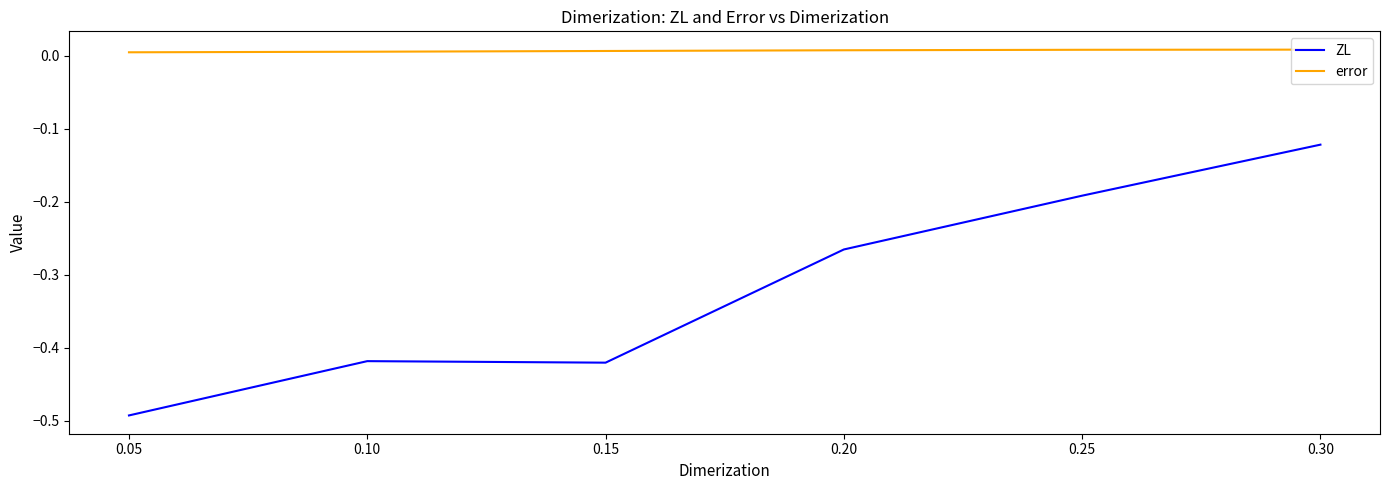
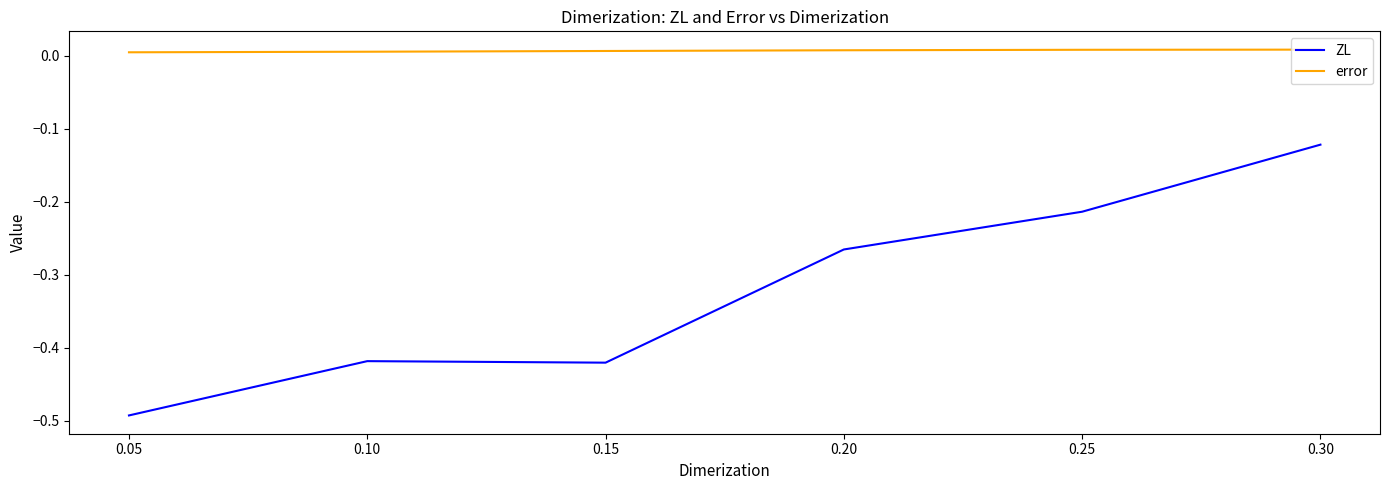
  {
    "ZL": {
      "0.05": -0.49,
      "0.10": -0.42,
      "0.15": -0.42,
      "0.20": -0.27,
-     "0.25": -0.19,
+     "0.25": -0.21,
      "0.30": -0.12
    },
    "error": {
      "0.05": 0.00,
      "0.10": 0.01,
      "0.15": 0.01,
      "0.20": 0.01,
      "0.25": 0.01
    }
  }
